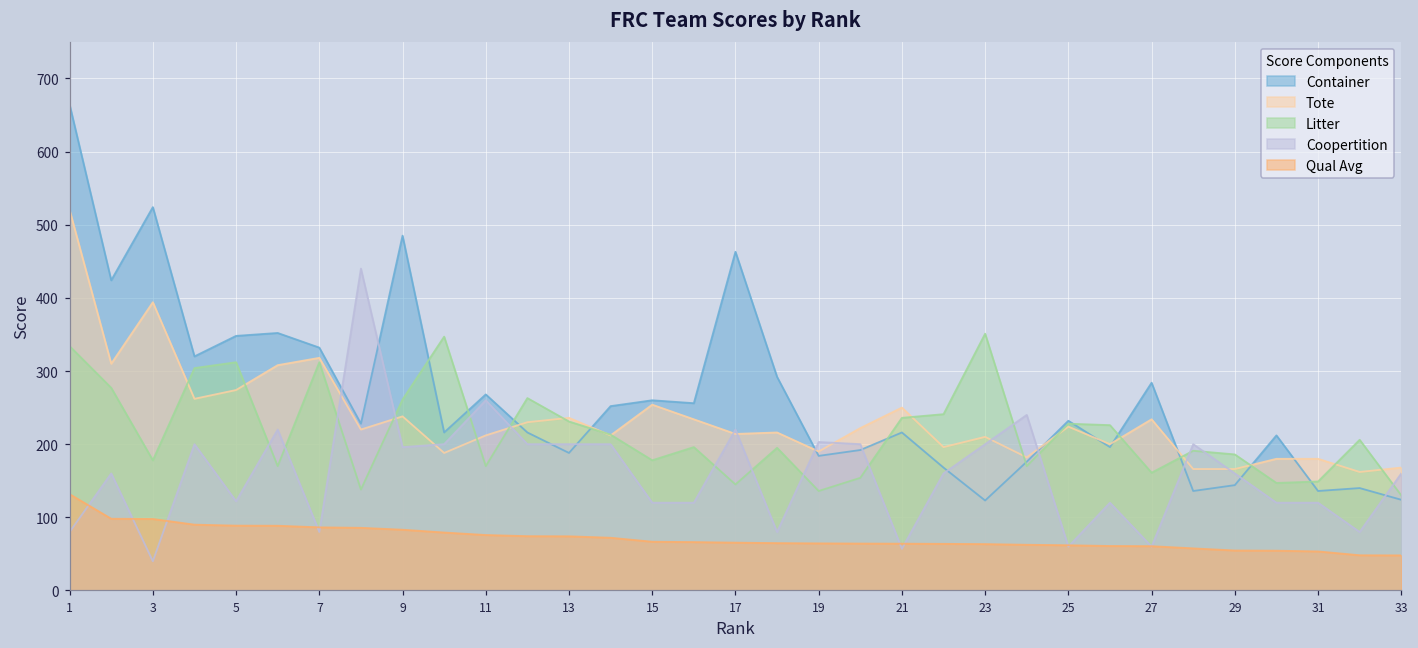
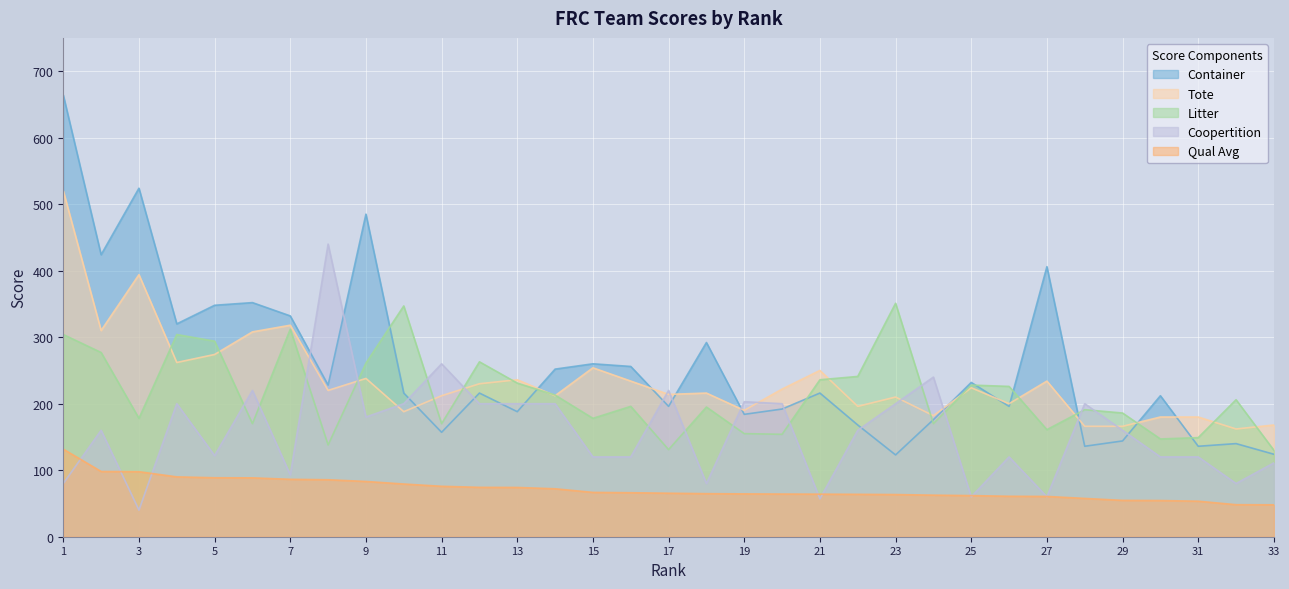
  {
    "Container": {
      "1": 660,
      "3": 520,
      "5": 350,
      "7": 330,
      "9": 490,
-     "11": 270,
+     "11": 160,
      "13": 190,
      "15": 260,
-     "17": 460,
+     "17": 200,
      "19": 180,
      "21": 220,
      "23": 120,
      "25": 230,
-     "27": 280,
+     "27": 410,
      "29": 140,
      "31": 140,
      "33": 120
    },
    "Litter": {
-     "1": 330,
+     "1": 300,
      "3": 180,
-     "5": 310,
+     "5": 290,
      "7": 310,
      "9": 260,
      "11": 170,
      "13": 230,
      "15": 180,
-     "17": 150,
-     "19": 140,
+     "17": 130,
+     "19": 160,
      "21": 240,
      "23": 350,
      "25": 230,
      "27": 160,
      "29": 190,
      "31": 150,
      "33": 130
    },
    "Coopertition": {
      "1": 80,
      "3": 40,
      "5": 120,
-     "7": 80,
-     "9": 200,
+     "7": 90,
+     "9": 180,
      "11": 260,
      "13": 200,
      "15": 120,
      "17": 220,
      "19": 200,
      "21": 60,
      "23": 200,
      "29": 160,
      "31": 120,
-     "33": 160
+     "33": 110
    }
  }
